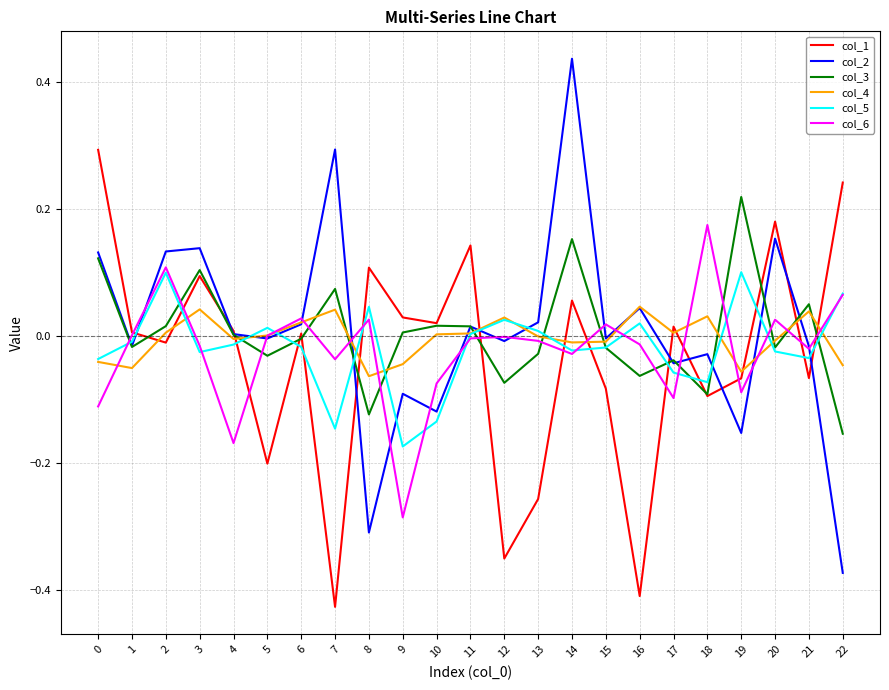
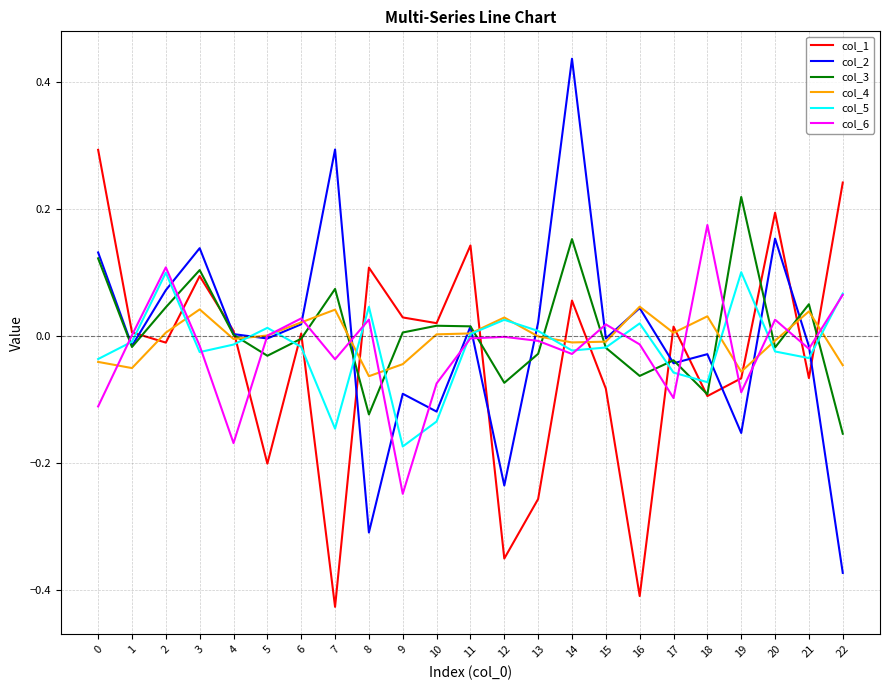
  {
    "col_1": {
      "0": 0.29,
      "1": 0.01,
      "2": -0.01,
      "3": 0.09,
      "4": 0.01,
      "5": -0.20,
      "6": 0.00,
      "7": -0.43,
      "8": 0.11,
      "9": 0.03,
      "11": 0.14,
      "12": -0.35,
      "13": -0.26,
      "14": 0.06,
      "15": -0.08,
      "16": -0.41,
      "17": 0.01,
      "19": -0.07,
-     "20": 0.18,
+     "20": 0.19,
      "21": -0.07,
      "22": 0.24
    },
    "col_2": {
      "0": 0.13,
-     "2": 0.13,
+     "2": 0.07,
      "3": 0.14,
      "5": 0.00,
      "7": 0.29,
      "8": -0.31,
      "9": -0.09,
      "10": -0.12,
-     "12": -0.01,
+     "12": -0.24,
      "13": 0.02,
      "14": 0.44,
      "15": 0.00,
      "17": -0.04,
      "18": -0.03,
      "19": -0.15,
      "20": 0.15,
      "22": -0.37
    },
    "col_3": {
      "0": 0.12,
-     "2": 0.02,
+     "2": 0.04,
      "3": 0.10,
      "5": -0.03,
      "6": 0.00,
      "7": 0.07,
      "8": -0.12,
      "9": 0.01,
      "12": -0.07,
      "13": -0.03,
      "14": 0.15,
      "16": -0.06,
      "17": -0.04,
      "19": 0.22,
      "20": -0.02,
      "21": 0.05,
      "22": -0.15
    },
    "col_4": {
      "0": -0.04,
      "1": -0.05,
      "2": 0.00,
      "3": 0.04,
      "4": -0.01,
      "7": 0.04,
      "8": -0.06,
      "9": -0.04,
      "10": 0.00,
      "13": 0.00,
      "14": -0.01,
      "15": -0.01,
      "17": 0.00,
      "18": 0.03,
      "19": -0.06,
      "20": -0.01,
      "21": 0.04,
      "22": -0.05
    },
    "col_5": {
      "0": -0.04,
      "1": -0.01,
      "2": 0.10,
      "3": -0.03,
      "4": -0.01,
      "5": 0.01,
      "6": -0.02,
      "7": -0.15,
      "8": 0.05,
      "9": -0.17,
      "10": -0.14,
      "13": 0.01,
      "14": -0.02,
      "16": 0.02,
      "17": -0.06,
      "18": -0.07,
      "19": 0.10,
      "20": -0.02,
      "21": -0.04
    },
    "col_6": {
      "0": -0.11,
      "1": 0.00,
      "2": 0.11,
      "3": -0.02,
      "4": -0.17,
      "6": 0.03,
      "7": -0.04,
      "8": 0.03,
-     "9": -0.29,
+     "9": -0.25,
      "10": -0.08,
      "11": 0.00,
      "12": 0.00,
      "13": -0.01,
      "14": -0.03,
      "15": 0.02,
      "16": -0.01,
      "17": -0.10,
      "18": 0.17,
      "19": -0.09,
      "20": 0.03
    }
  }
